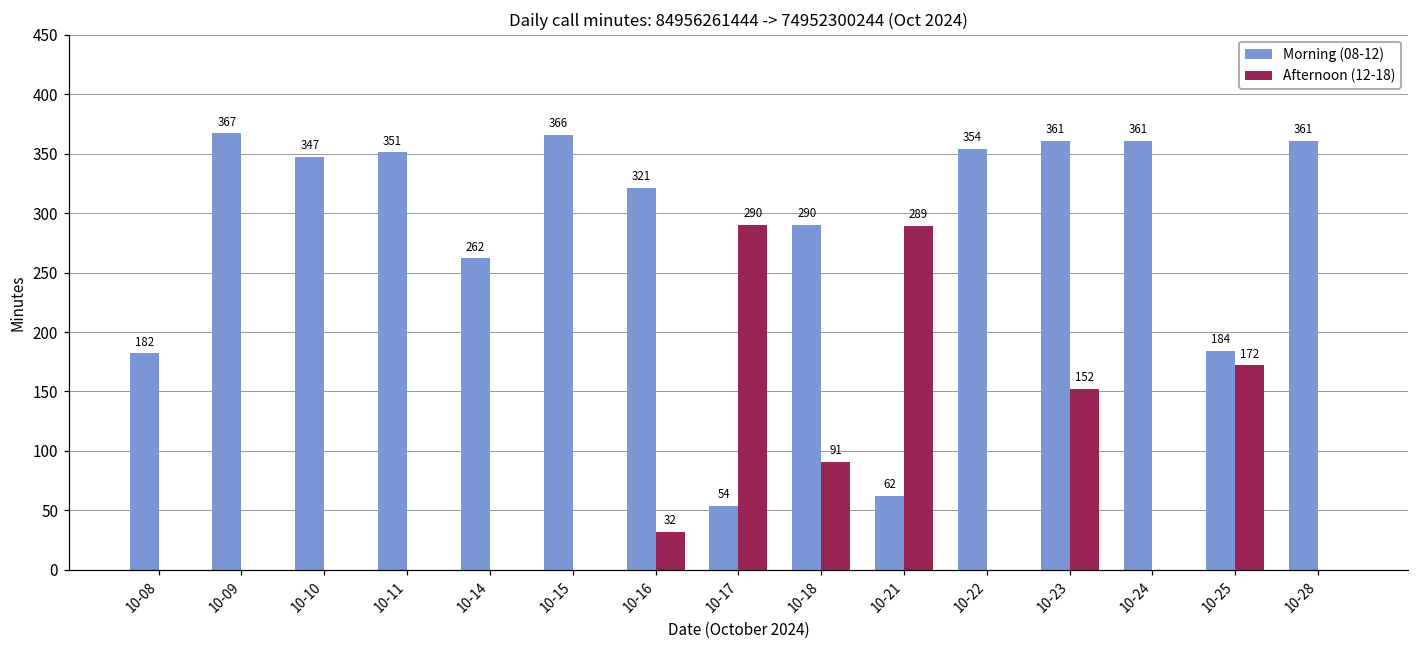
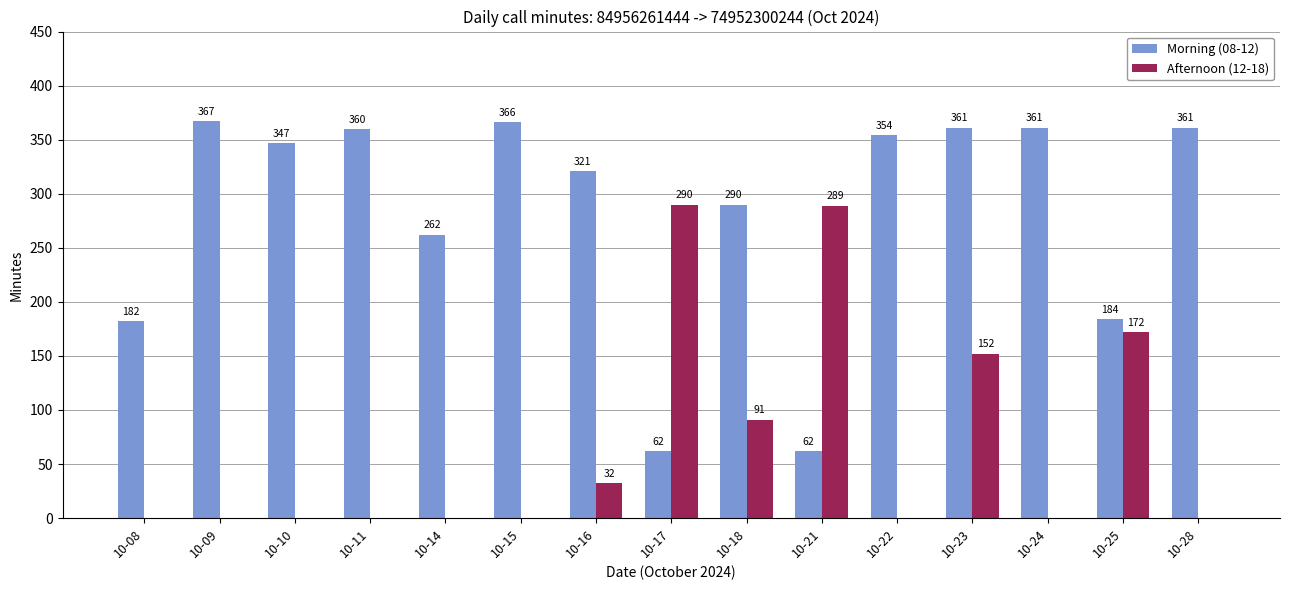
  {
    "Morning (08-12)": {
      "10-08": 182,
      "10-09": 367,
      "10-10": 347,
-     "10-11": 351,
+     "10-11": 360,
      "10-14": 262,
      "10-15": 366,
      "10-16": 321,
-     "10-17": 54,
+     "10-17": 62,
      "10-18": 290,
      "10-21": 62,
      "10-22": 354,
      "10-23": 361,
      "10-24": 361,
      "10-25": 184,
      "10-28": 361
    },
    "Afternoon (12-18)": {
      "10-16": 32,
      "10-17": 290,
      "10-18": 91,
      "10-21": 289,
      "10-23": 152,
      "10-25": 172
    }
  }
